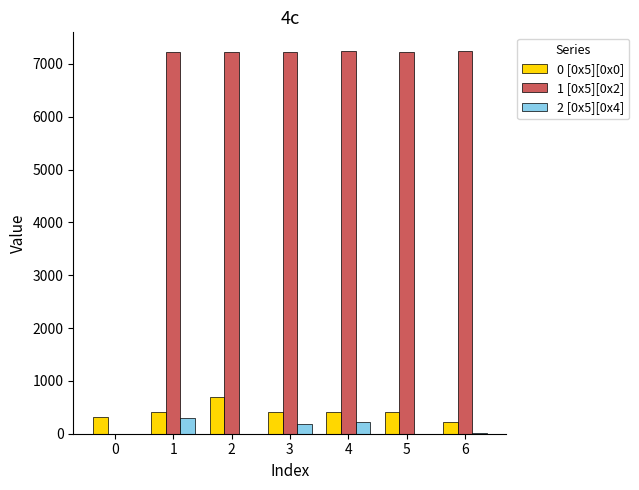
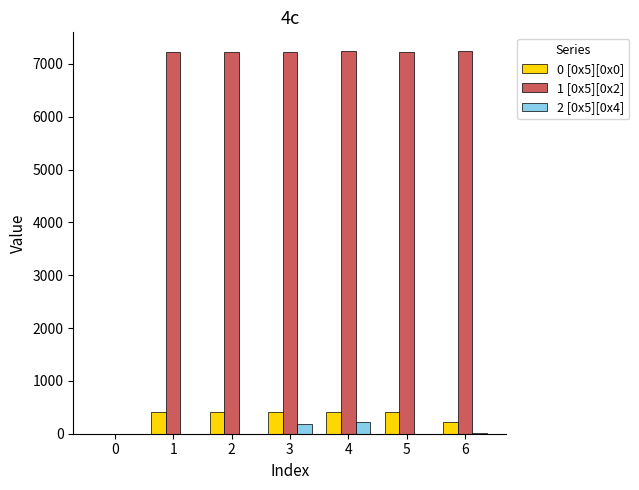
  {
    "0 [0x5][0x0]": {
-     "0": 300,
+     "0": 0,
      "1": 400,
-     "2": 700,
+     "2": 400,
      "3": 400,
      "4": 400,
      "5": 400,
      "6": 200
    },
    "1 [0x5][0x2]": {
      "0": 0,
      "1": 7200,
      "2": 7200,
      "3": 7200,
      "4": 7200,
      "5": 7200,
      "6": 7200
    },
    "2 [0x5][0x4]": {
      "0": 0,
-     "1": 300,
+     "1": 0,
      "3": 200,
      "4": 200
    }
  }
